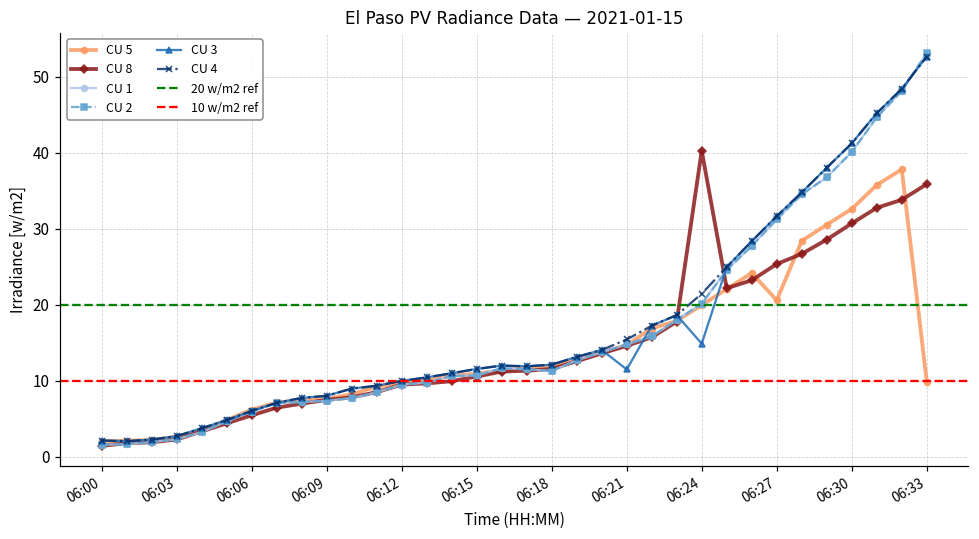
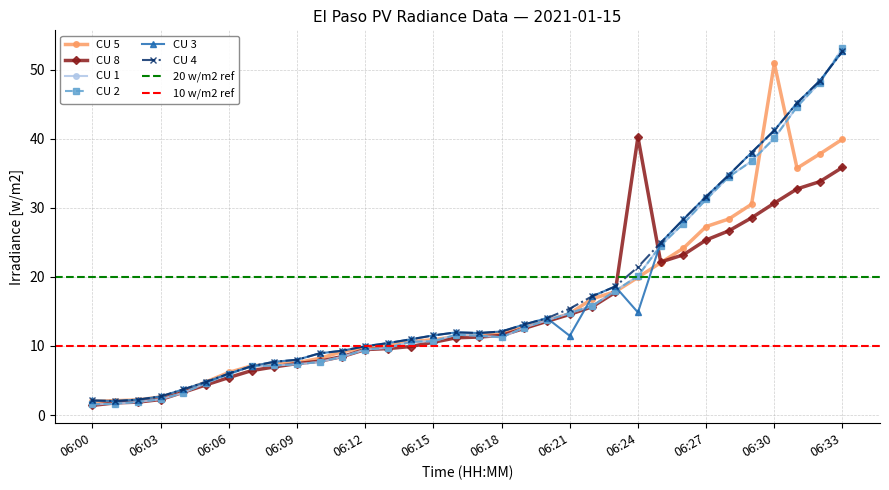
  {
    "CU 5": {
-     "06:27": 21,
-     "06:30": 33,
-     "06:33": 10
+     "06:27": 27,
+     "06:30": 51,
+     "06:33": 40
    },
    "CU 8": {
      "06:06": 5,
      "06:24": 40,
      "06:27": 25,
      "06:30": 31,
      "06:33": 36
    },
    "CU 2": {
      "06:27": 31,
      "06:30": 40,
      "06:33": 53
    },
    "CU 3": {
      "06:21": 11,
      "06:24": 15
    },
    "CU 4": {
      "06:21": 15,
      "06:24": 21
    }
  }
